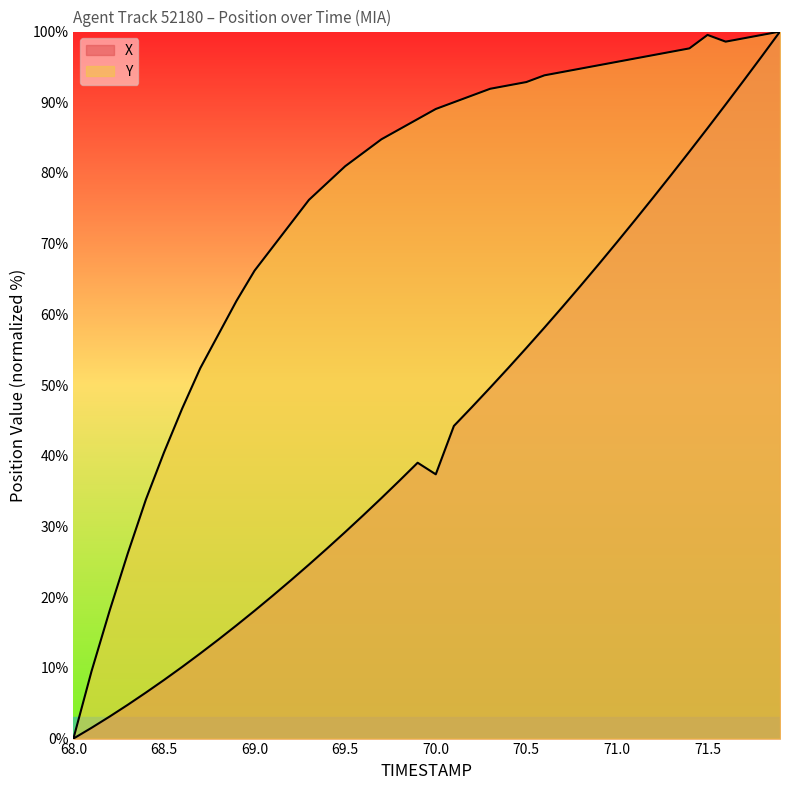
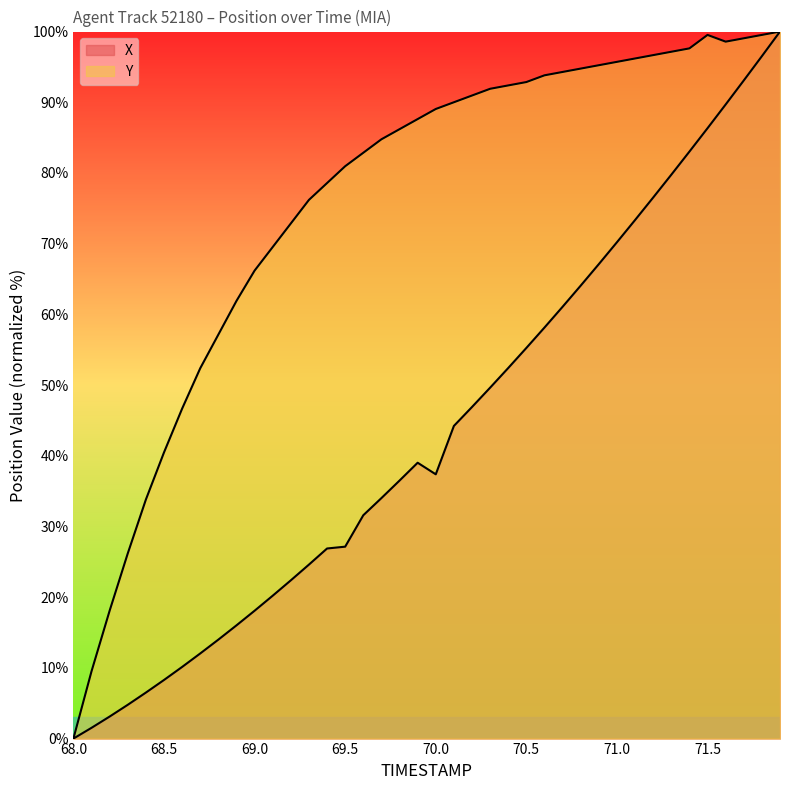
  {
    "X": {
      "68.5": "8%",
      "69.0": "18%",
-     "69.5": "29%",
+     "69.5": "27%",
      "70.0": "37%",
      "70.5": "55%",
      "71.0": "70%",
      "71.5": "86%"
    },
    "Y": {
      "68.5": "40%",
      "69.0": "66%",
      "69.5": "81%",
      "70.0": "89%",
      "70.5": "93%",
      "71.0": "96%",
      "71.5": "100%"
    }
  }
